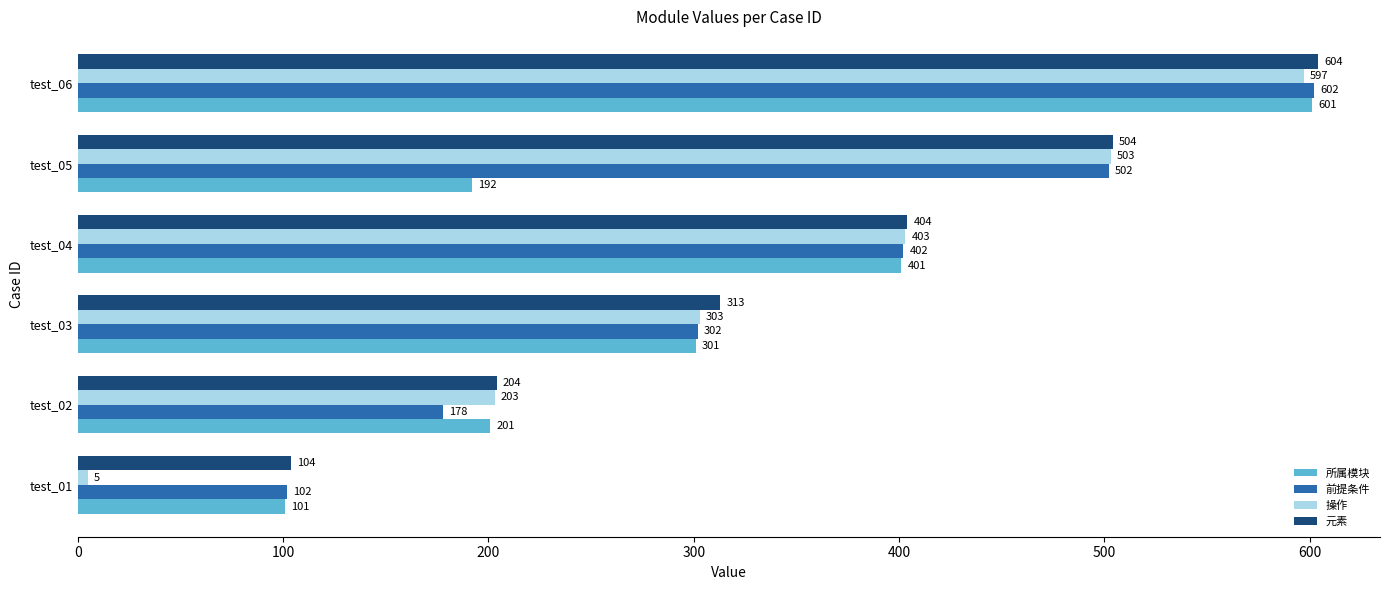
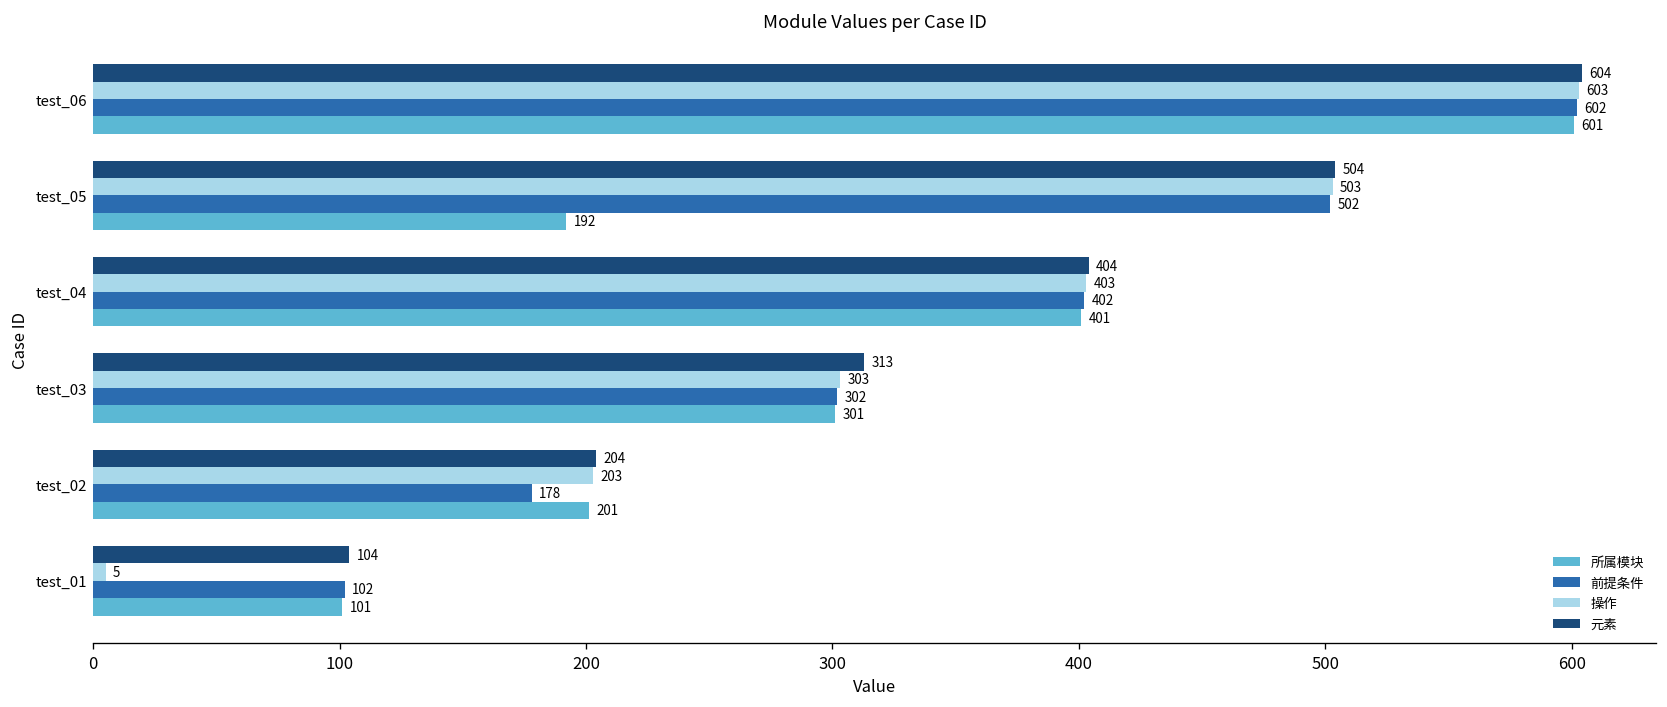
  {
    "所属模块": {
      "test_06": 601,
      "test_05": 192,
      "test_04": 401,
      "test_03": 301,
      "test_02": 201,
      "test_01": 101
    },
    "前提条件": {
      "test_06": 602,
      "test_05": 502,
      "test_04": 402,
      "test_03": 302,
      "test_02": 178,
      "test_01": 102
    },
    "操作": {
-     "test_06": 597,
+     "test_06": 603,
      "test_05": 503,
      "test_04": 403,
      "test_03": 303,
      "test_02": 203,
      "test_01": 5
    },
    "元素": {
      "test_06": 604,
      "test_05": 504,
      "test_04": 404,
      "test_03": 313,
      "test_02": 204,
      "test_01": 104
    }
  }
